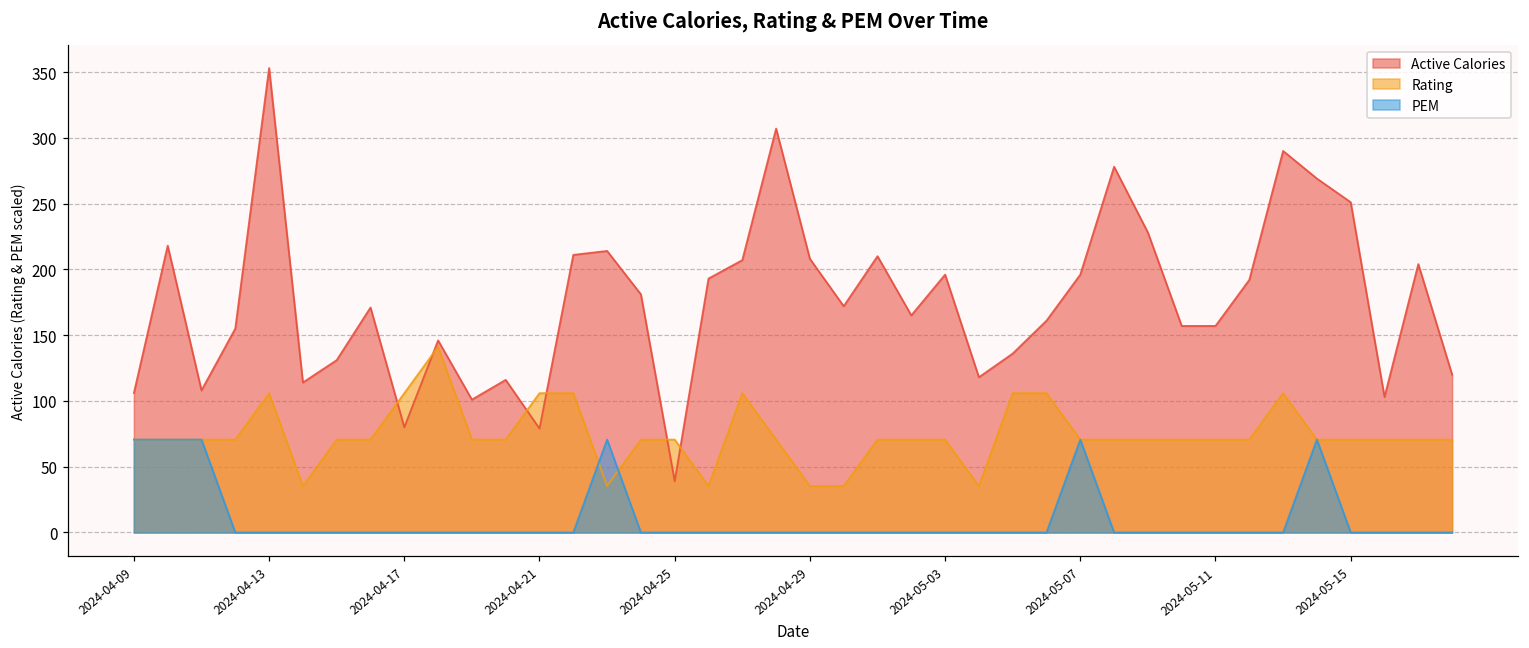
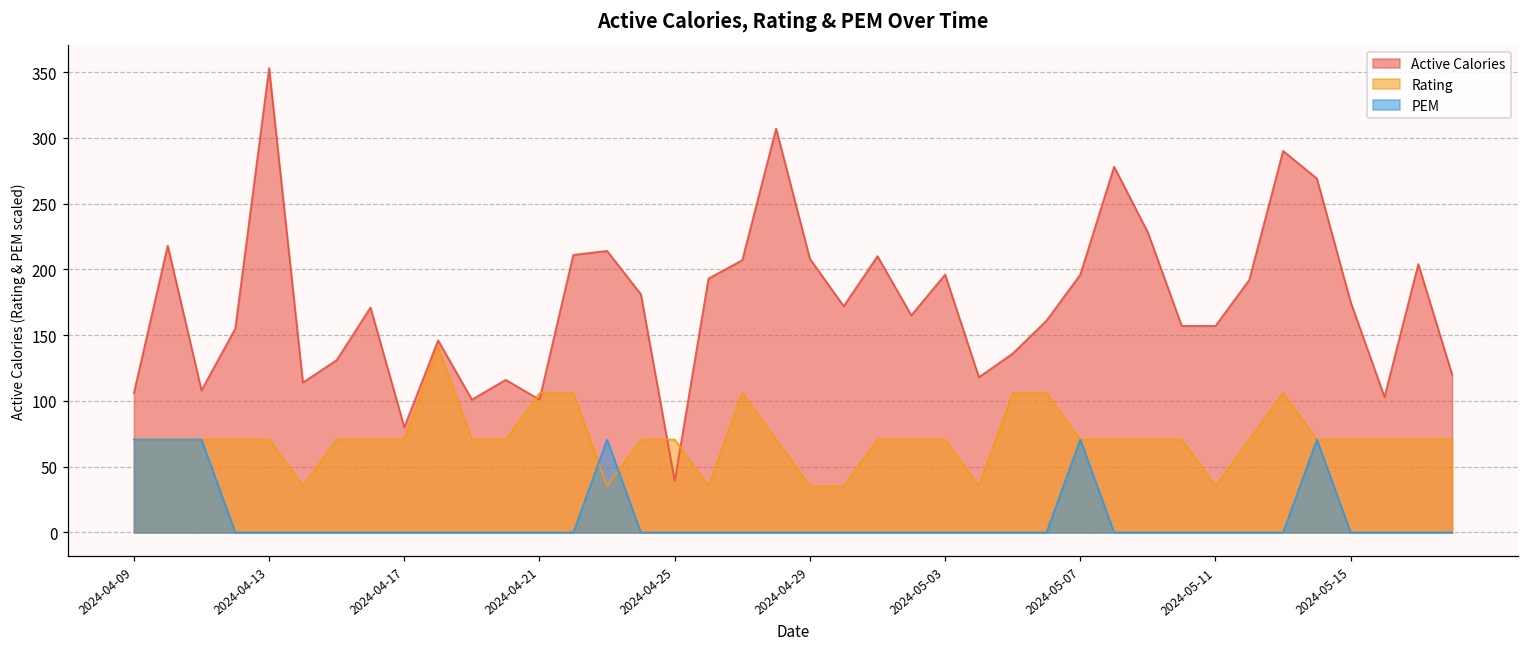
  {
    "Active Calories": {
      "2024-04-09": 106,
      "2024-04-13": 353,
      "2024-04-17": 80,
-     "2024-04-21": 79,
+     "2024-04-21": 101,
      "2024-04-25": 39,
      "2024-04-29": 208,
      "2024-05-03": 196,
      "2024-05-07": 196,
      "2024-05-11": 157,
-     "2024-05-15": 251
+     "2024-05-15": 175
    },
    "Rating": {
-     "2024-04-13": 106,
-     "2024-04-17": 106,
+     "2024-04-13": 71,
+     "2024-04-17": 71,
      "2024-04-21": 106,
      "2024-04-25": 71,
      "2024-04-29": 35,
      "2024-05-03": 71,
-     "2024-05-11": 71,
+     "2024-05-11": 35,
      "2024-05-15": 71
    },
    "PEM": {
      "2024-04-13": 0,
      "2024-04-17": 0,
      "2024-04-21": 0,
      "2024-04-25": 0,
      "2024-04-29": 0,
      "2024-05-03": 0,
      "2024-05-11": 0,
      "2024-05-15": 0
    }
  }
